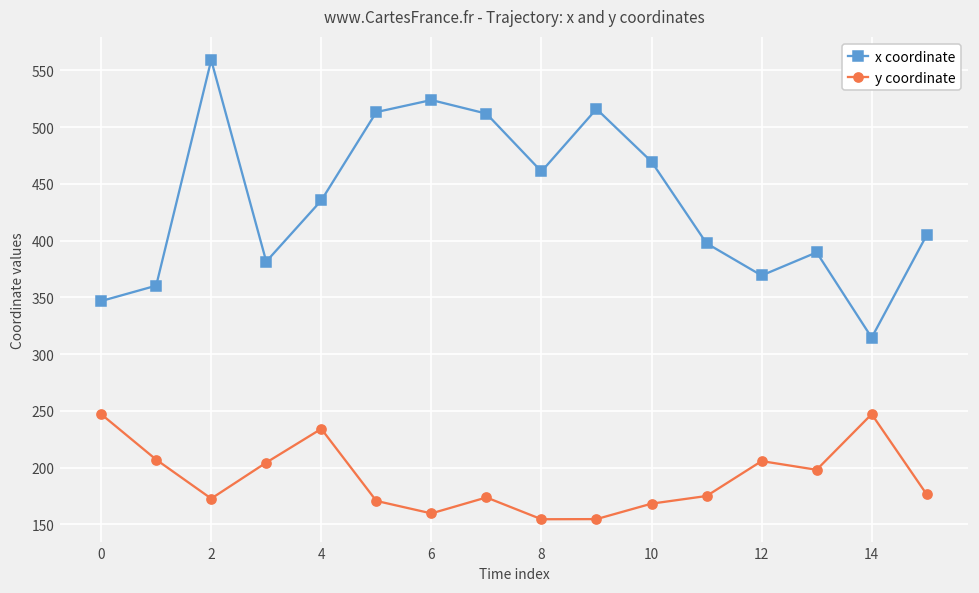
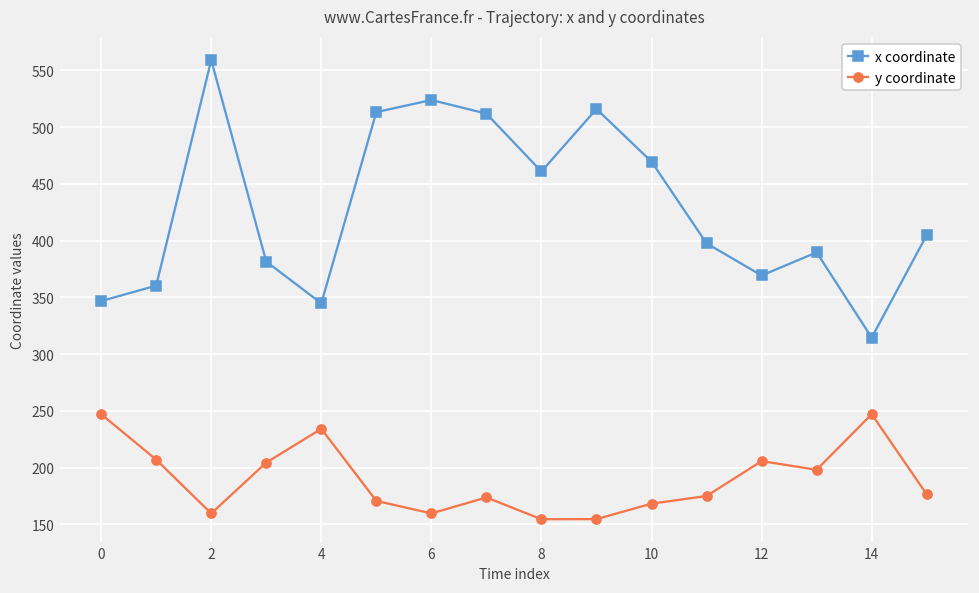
  {
    "x coordinate": {
      "0": 347,
      "2": 559,
-     "4": 435,
+     "4": 345,
      "6": 524,
      "8": 461,
      "10": 470,
      "12": 369,
      "14": 315
    },
    "y coordinate": {
      "0": 247,
-     "2": 173,
+     "2": 160,
      "4": 234,
      "6": 160,
      "8": 155,
      "10": 168,
      "12": 206,
      "14": 247
    }
  }
